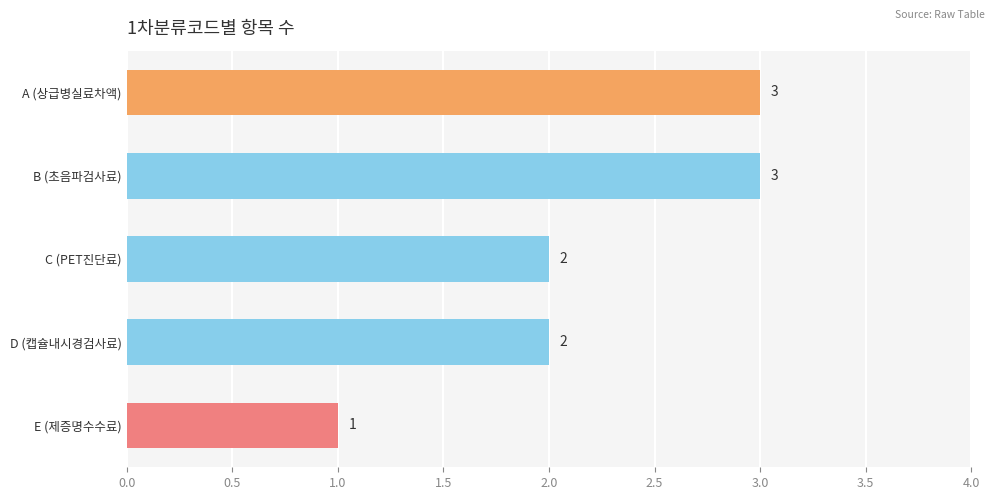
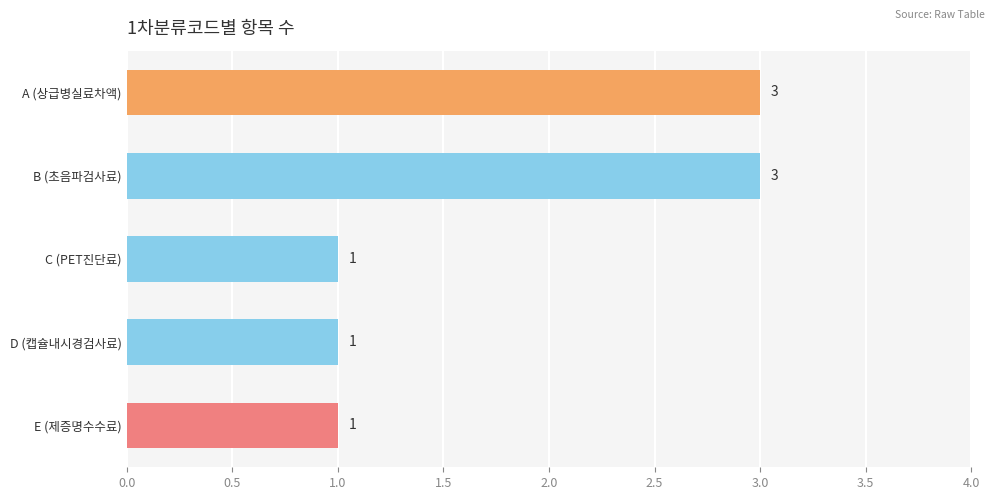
  {
    "A (상급병실료차액)": 3,
    "B (초음파검사료)": 3,
-   "C (PET진단료)": 2,
-   "D (캡슐내시경검사료)": 2,
+   "C (PET진단료)": 1,
+   "D (캡슐내시경검사료)": 1,
    "E (제증명수수료)": 1
  }
